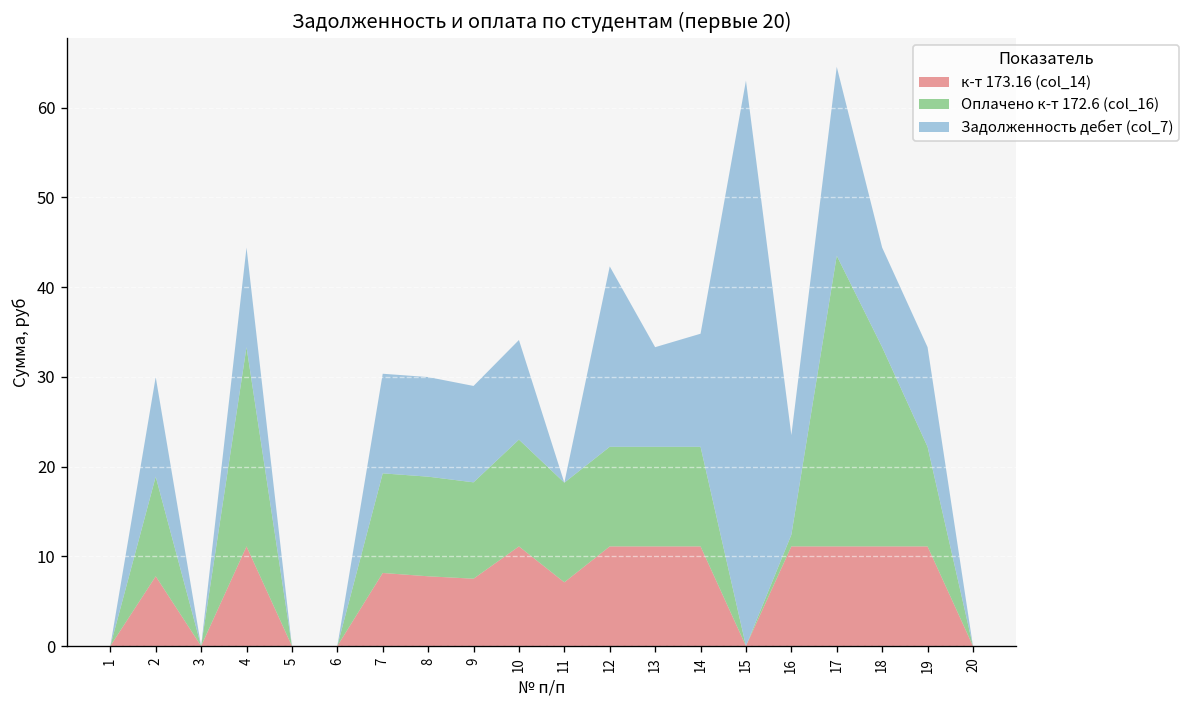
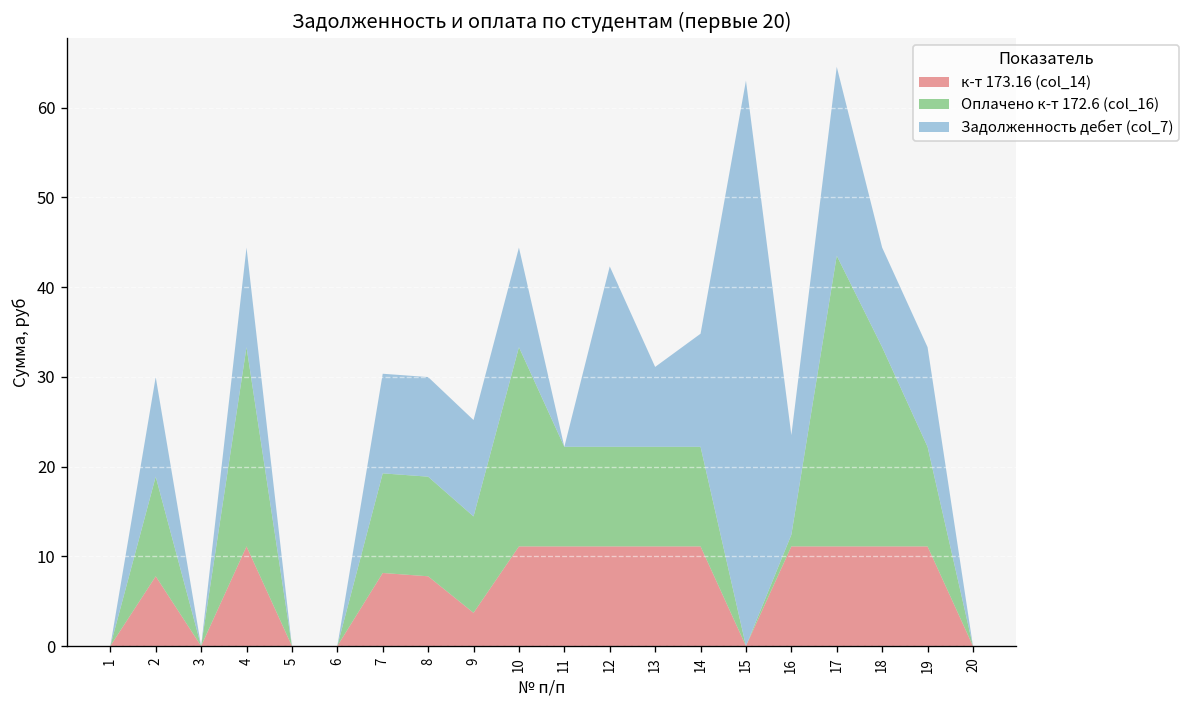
  {
    "к-т 173.16 (col_14)": {
      "2": 8,
      "4": 11,
      "7": 8,
      "8": 8,
-     "9": 8,
+     "9": 4,
      "10": 11,
-     "11": 7,
+     "11": 11,
      "12": 11,
      "13": 11,
      "14": 11,
      "16": 11,
      "17": 11,
      "18": 11,
      "19": 11
    },
    "Оплачено к-т 172.6 (col_16)": {
      "2": 11,
      "4": 22,
      "7": 11,
      "8": 11,
      "9": 11,
-     "10": 12,
+     "10": 22,
      "12": 11,
      "13": 11,
      "14": 11,
      "16": 1,
      "17": 32,
      "18": 22,
      "19": 11
    },
    "Задолженность дебет (col_7)": {
      "2": 11,
      "4": 11,
      "7": 11,
      "8": 11,
      "9": 11,
      "10": 11,
      "12": 20,
-     "13": 11,
+     "13": 9,
      "14": 13,
      "15": 63,
      "16": 11,
      "17": 21,
      "18": 11,
      "19": 11
    }
  }
